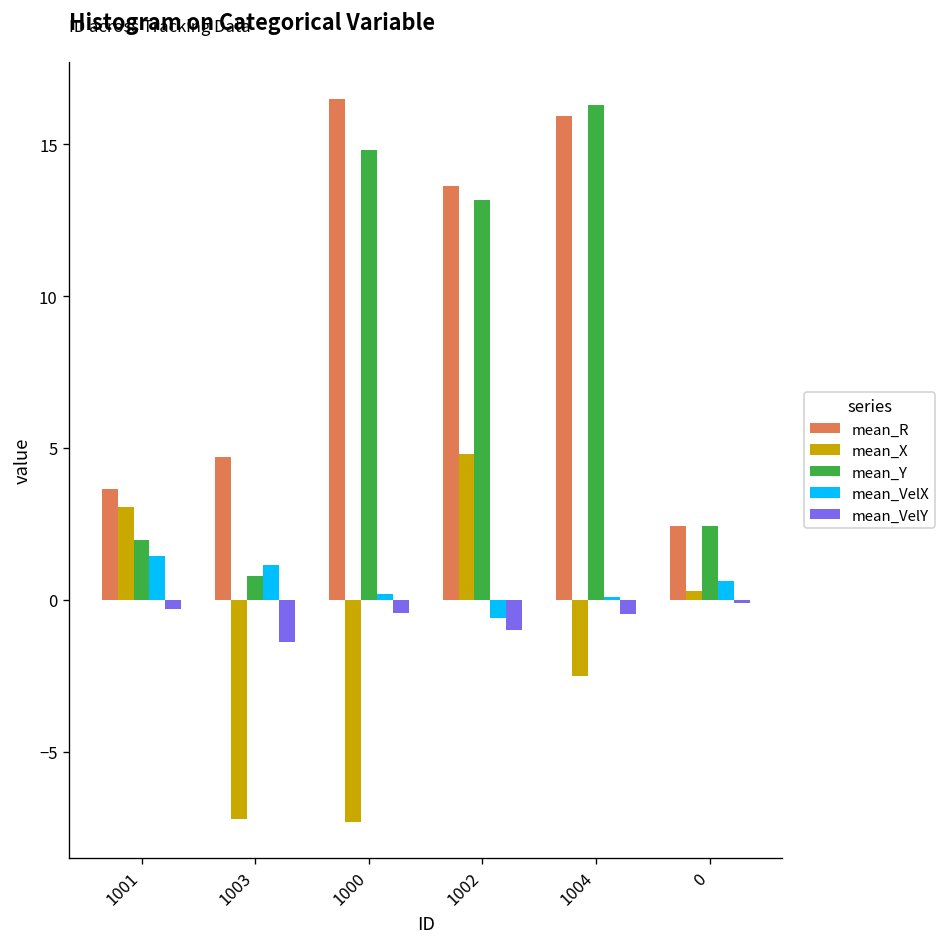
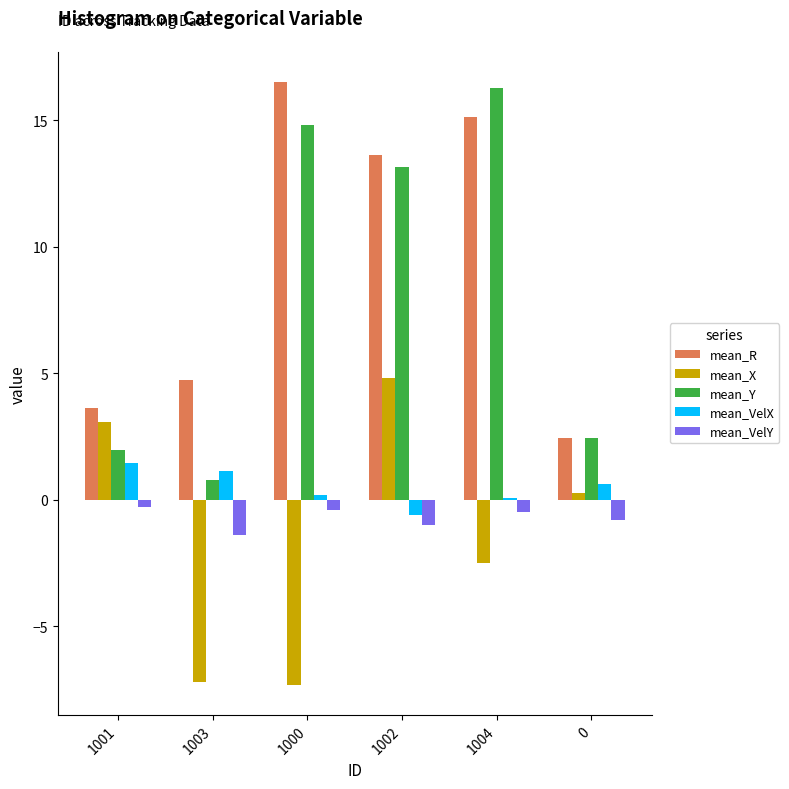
  {
    "mean_R": {
      "1001": 3.6,
      "1003": 4.7,
      "1000": 16.5,
      "1002": 13.6,
-     "1004": 15.9,
+     "1004": 15.1,
      "0": 2.4
    },
    "mean_X": {
      "1001": 3.1,
      "1003": -7.2,
      "1000": -7.3,
      "1002": 4.8,
      "1004": -2.5,
      "0": 0.3
    },
    "mean_Y": {
      "1001": 2.0,
      "1003": 0.8,
      "1000": 14.8,
      "1002": 13.2,
      "1004": 16.3,
      "0": 2.4
    },
    "mean_VelX": {
      "1001": 1.4,
      "1003": 1.1,
      "1000": 0.2,
      "1002": -0.6,
      "0": 0.6
    },
    "mean_VelY": {
      "1001": -0.3,
      "1003": -1.4,
      "1000": -0.4,
      "1002": -1.0,
      "1004": -0.5,
-     "0": -0.1
+     "0": -0.8
    }
  }
